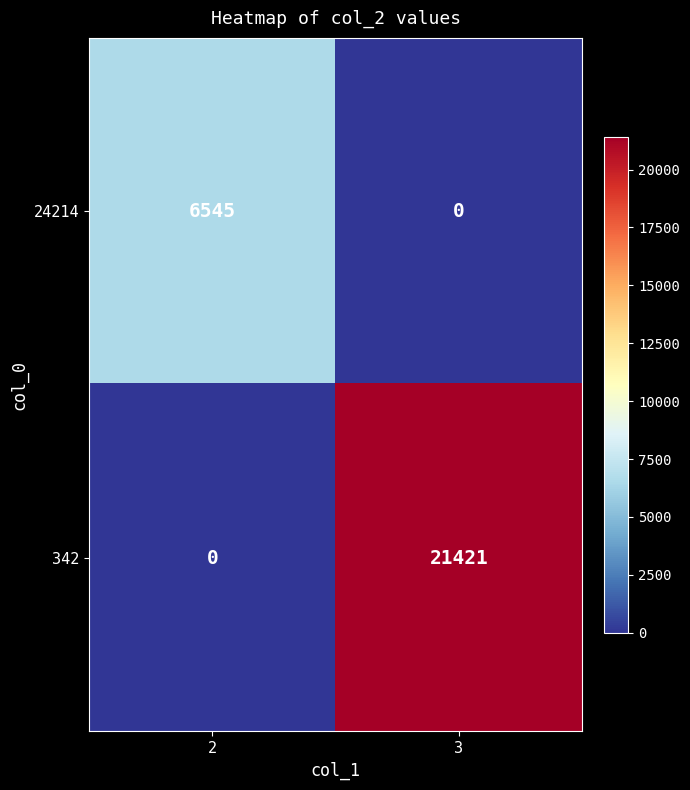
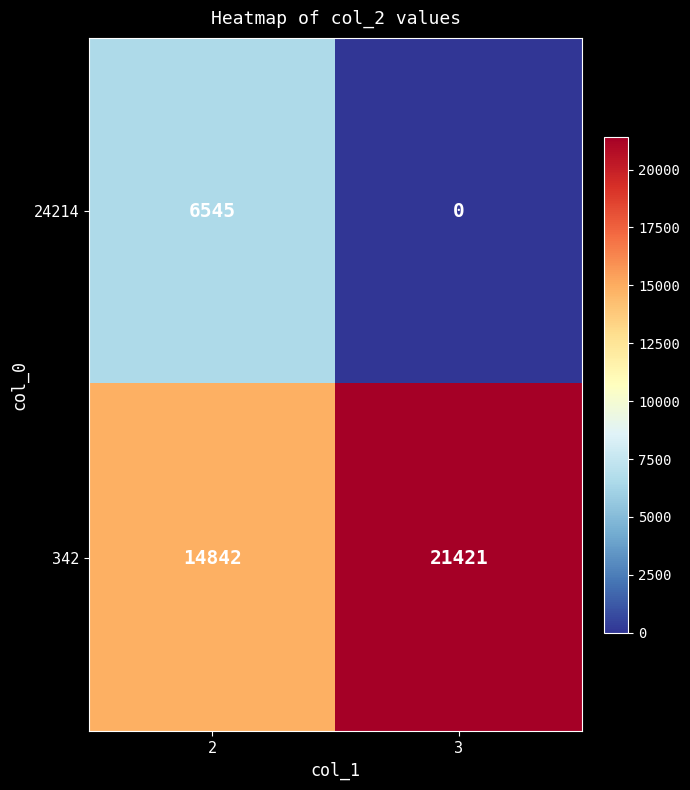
  {
    "24214": {
      "2": 6545,
      "3": 0
    },
    "342": {
-     "2": 0,
+     "2": 14842,
      "3": 21421
    }
  }
